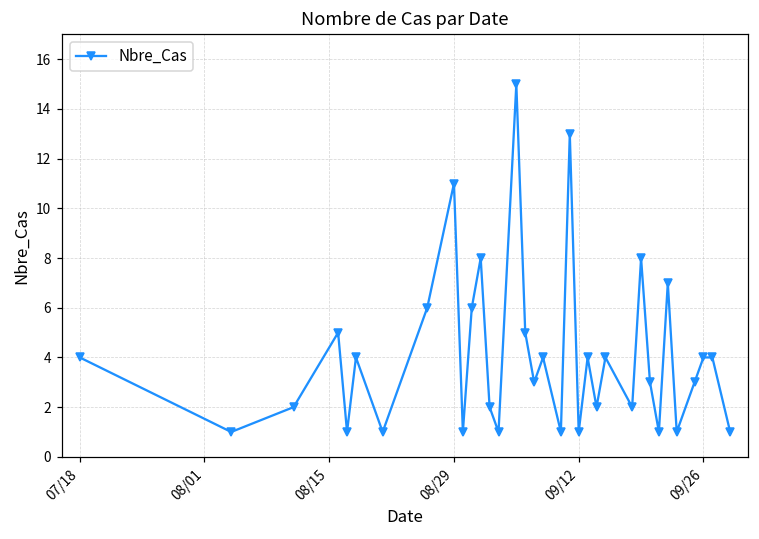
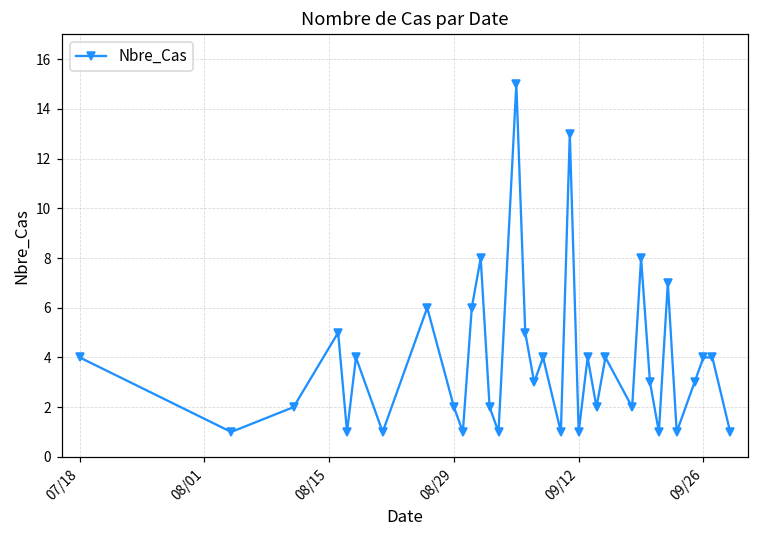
  {
    "07/18": 4,
-   "08/29": 11,
+   "08/29": 2,
    "09/12": 1,
    "09/26": 4
  }
